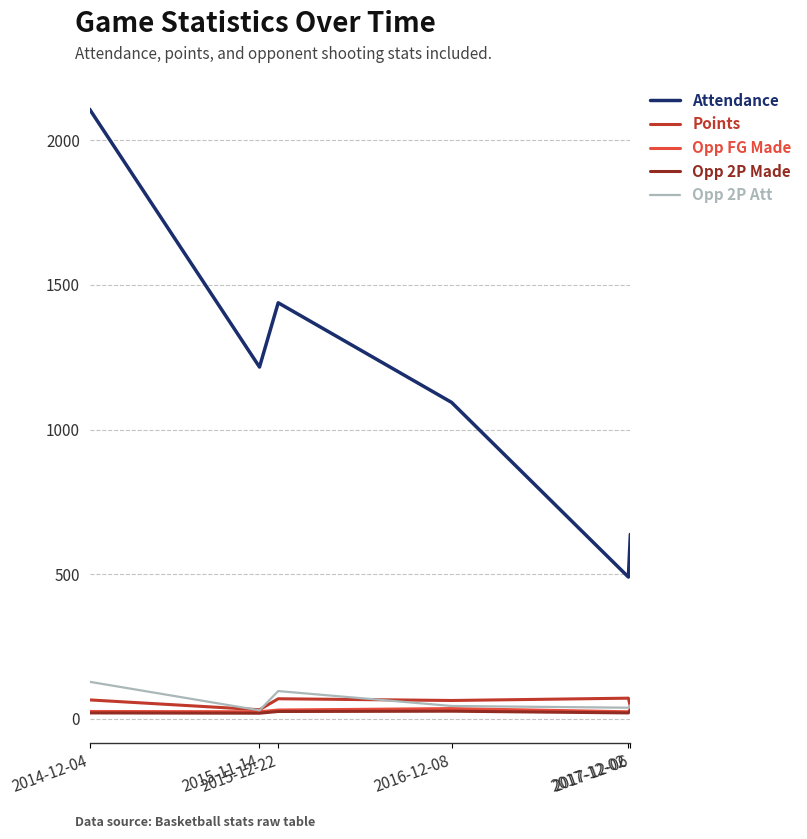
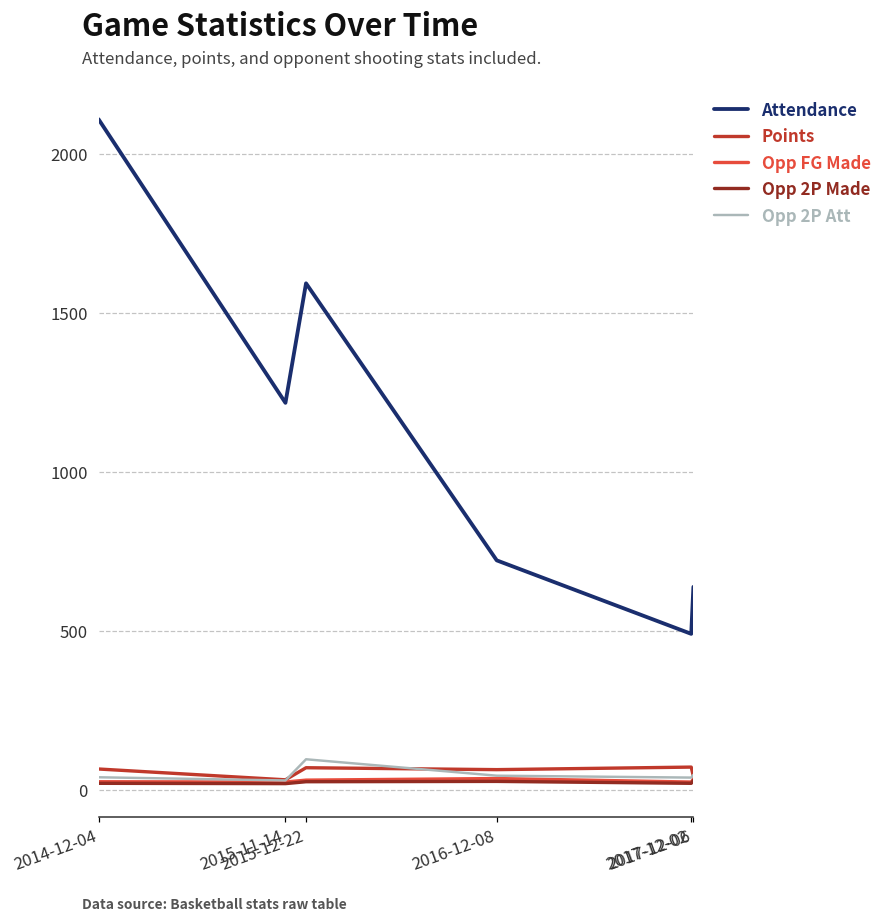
  {
    "Attendance": {
      "2014-12-04": 2110,
      "2015-11-14": 1220,
-     "2015-12-22": 1440,
-     "2016-12-08": 1090,
+     "2015-12-22": 1590,
+     "2016-12-08": 720,
      "2017-12-02": 490,
      "2017-12-06": 640
    },
    "Opp 2P Att": {
-     "2014-12-04": 130,
+     "2014-12-04": 40,
      "2015-12-22": 100,
      "2016-12-08": 40
    }
  }
